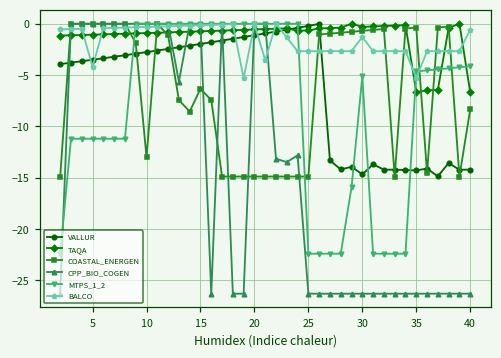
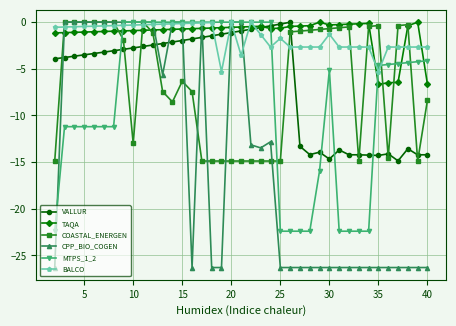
  {
    "BALCO": {
-     "5": -4,
+     "5": 0,
      "10": 0,
-     "25": -3,
+     "25": -2,
      "30": -1,
      "35": -5,
-     "40": -1
+     "40": -3
    }
  }
